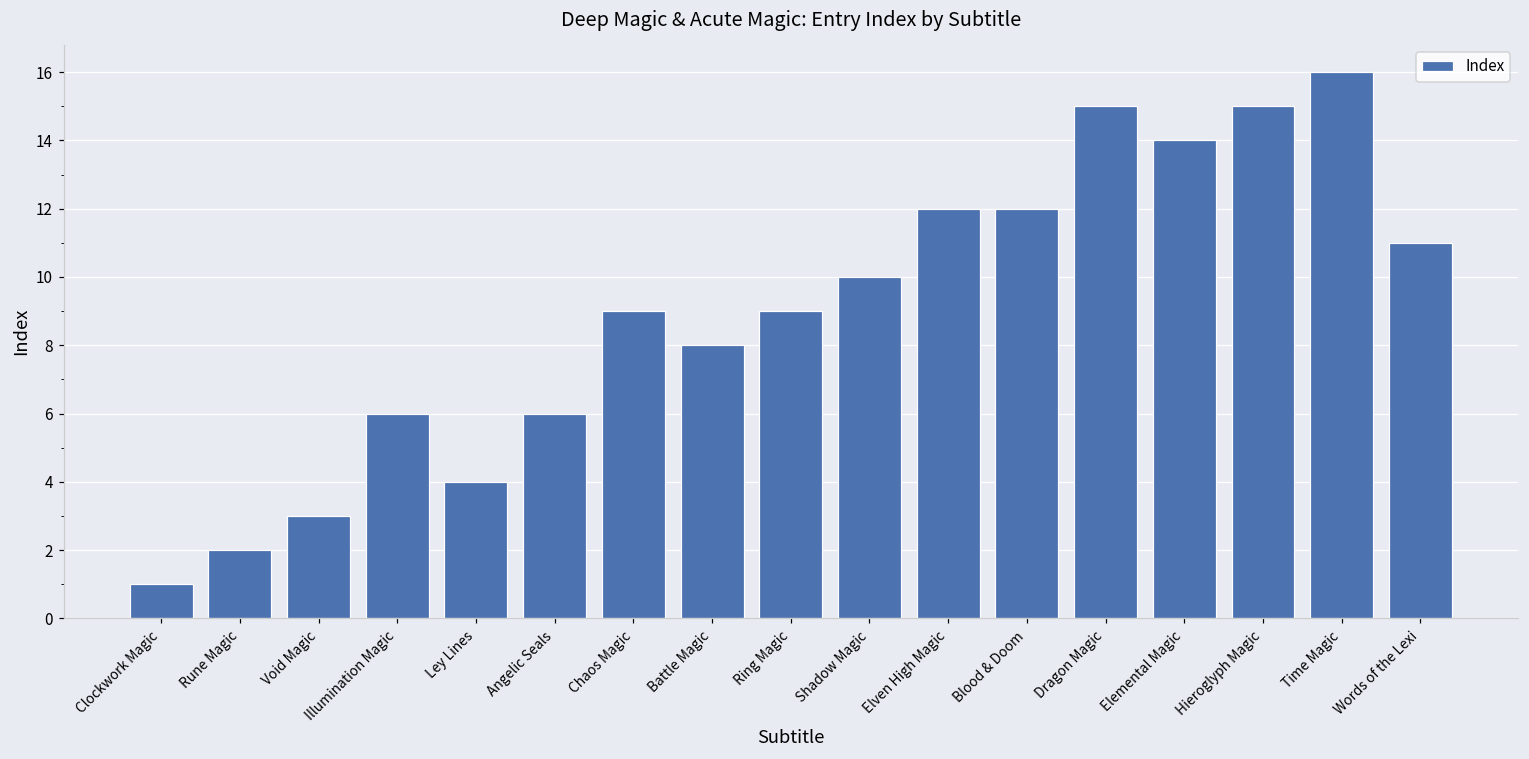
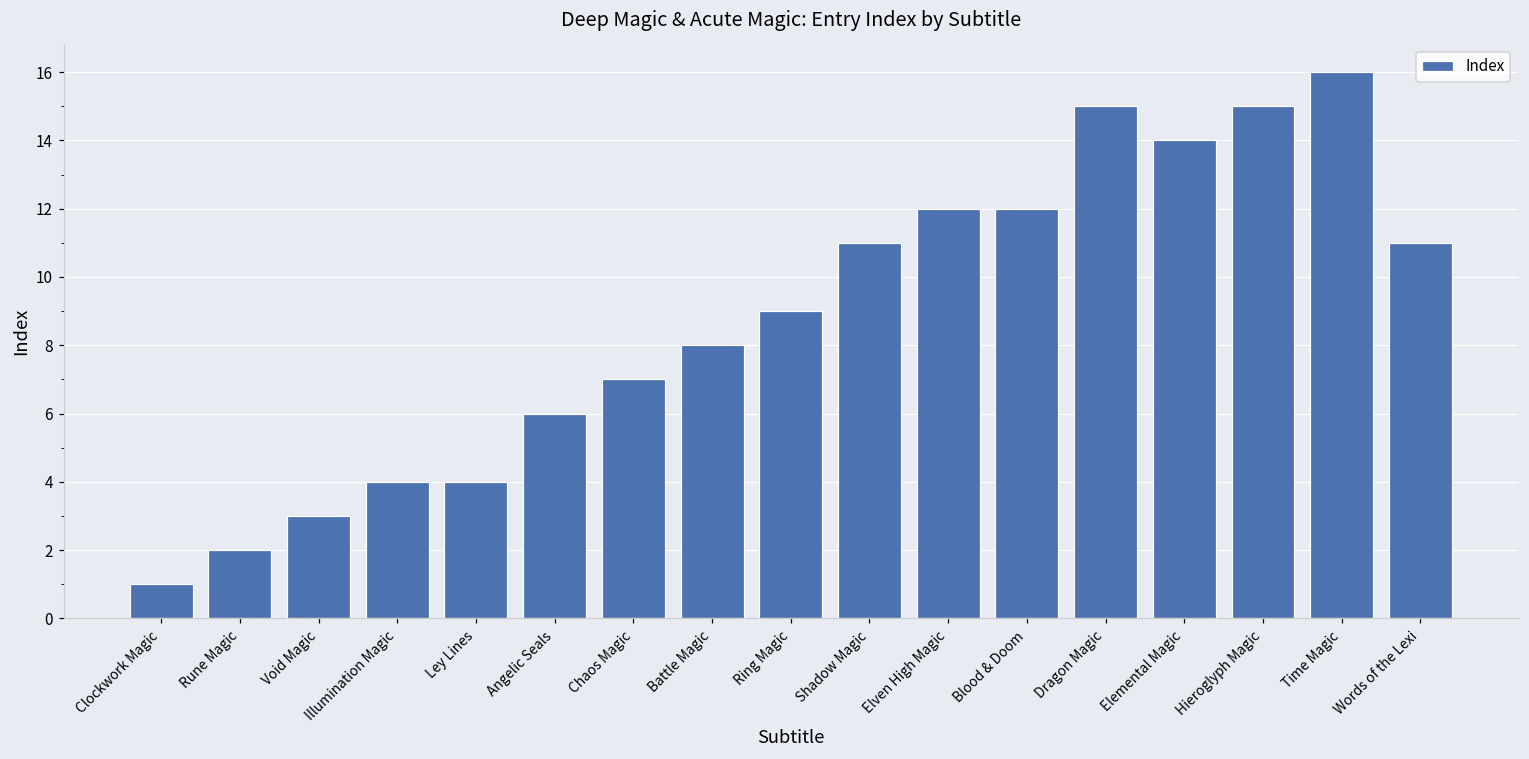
  {
    "Clockwork Magic": 1,
    "Rune Magic": 2,
    "Void Magic": 3,
-   "Illumination Magic": 6,
+   "Illumination Magic": 4,
    "Ley Lines": 4,
    "Angelic Seals": 6,
-   "Chaos Magic": 9,
+   "Chaos Magic": 7,
    "Battle Magic": 8,
    "Ring Magic": 9,
-   "Shadow Magic": 10,
+   "Shadow Magic": 11,
    "Elven High Magic": 12,
    "Blood & Doom": 12,
    "Dragon Magic": 15,
    "Elemental Magic": 14,
    "Hieroglyph Magic": 15,
    "Time Magic": 16,
    "Words of the Lexi": 11
  }
